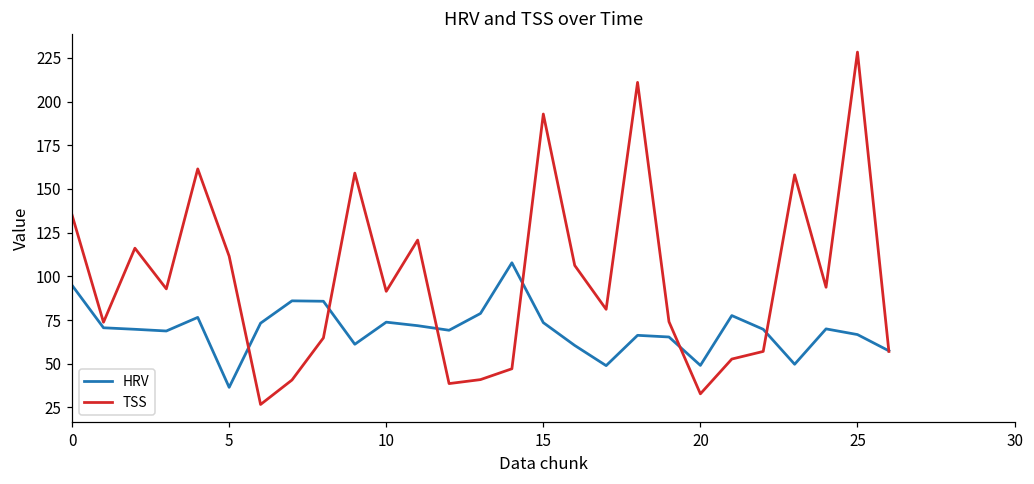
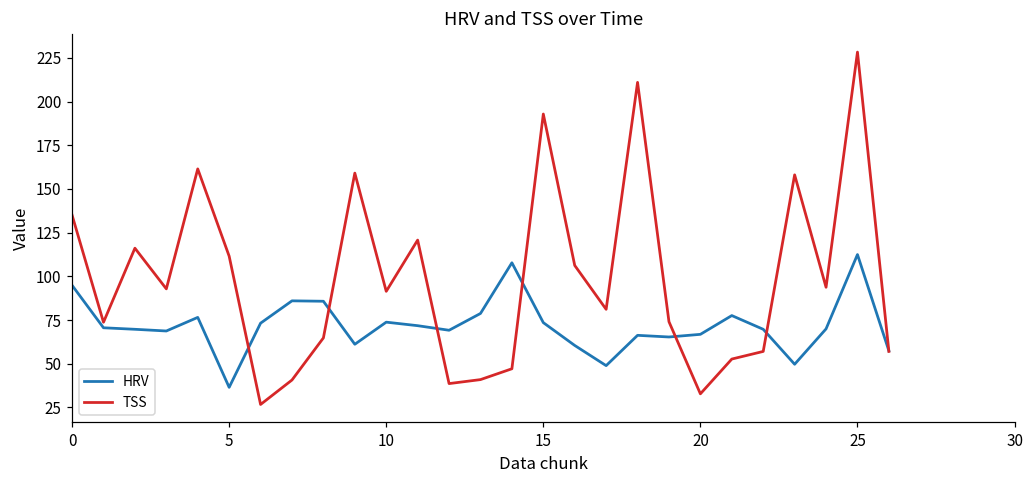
  {
    "HRV": {
      "0": 95,
      "5": 36,
      "10": 74,
      "15": 74,
-     "20": 49,
-     "25": 67
+     "20": 67,
+     "25": 112
    },
    "TSS": {
      "0": 135,
      "5": 112,
      "10": 91,
      "15": 193,
      "20": 33,
      "25": 228
    }
  }
